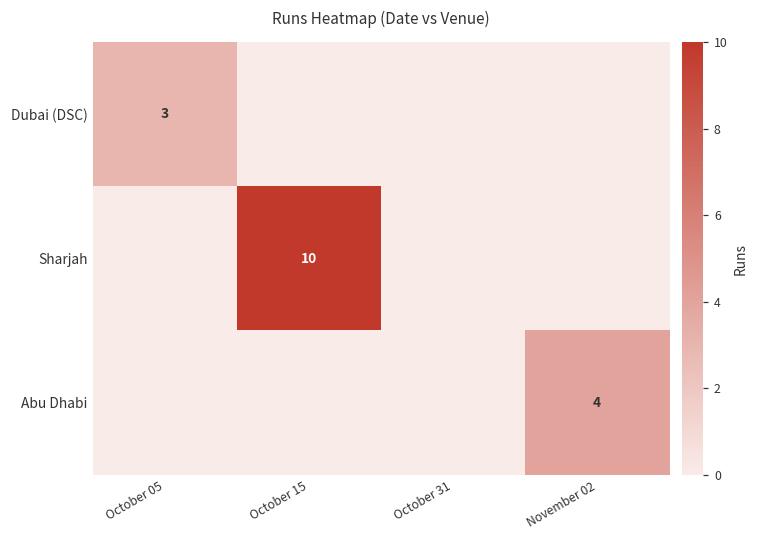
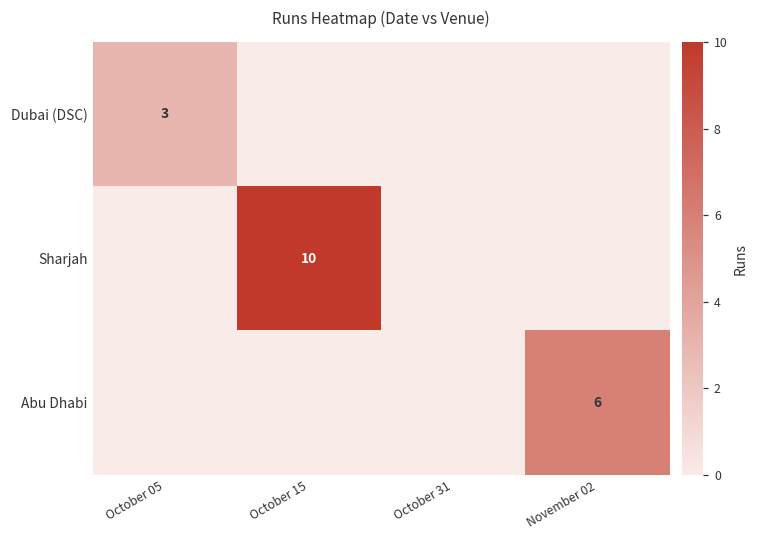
  {
    "Dubai (DSC)": {
      "October 05": 3
    },
    "Sharjah": {
      "October 15": 10
    },
    "Abu Dhabi": {
-     "November 02": 4
+     "November 02": 6
    }
  }
